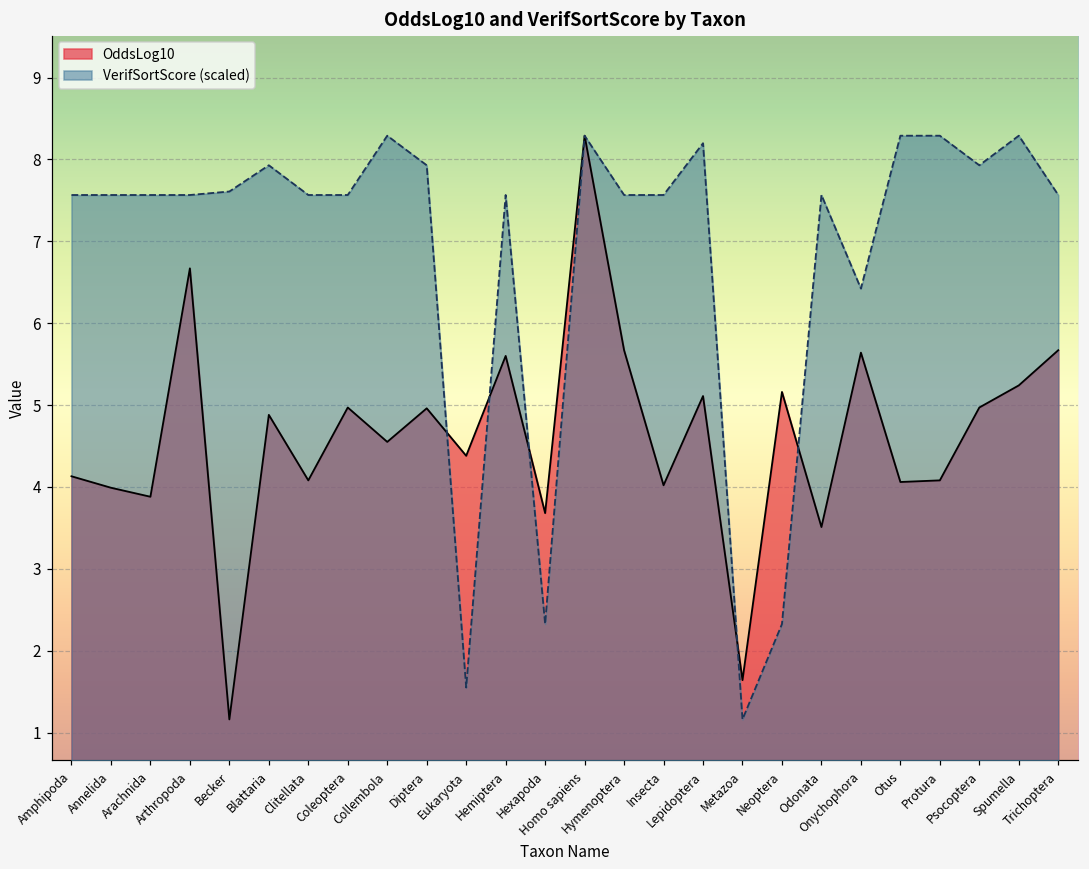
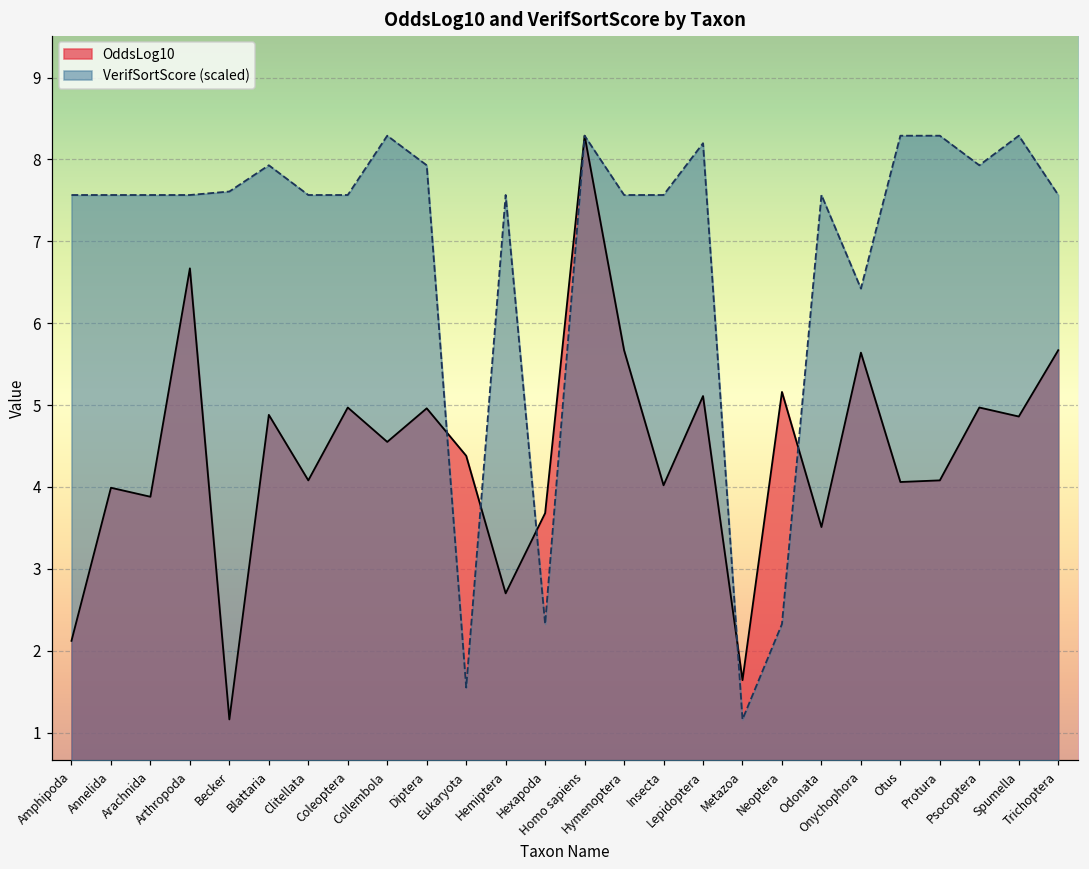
  {
    "OddsLog10": {
-     "Amphipoda": 4.1,
+     "Amphipoda": 2.1,
      "Annelida": 4.0,
      "Arachnida": 3.9,
      "Arthropoda": 6.7,
      "Becker": 1.2,
      "Blattaria": 4.9,
      "Clitellata": 4.1,
      "Coleoptera": 5.0,
      "Collembola": 4.6,
      "Diptera": 5.0,
      "Eukaryota": 4.4,
-     "Hemiptera": 5.6,
+     "Hemiptera": 2.7,
      "Hexapoda": 3.7,
      "Hymenoptera": 5.7,
      "Insecta": 4.0,
      "Lepidoptera": 5.1,
      "Metazoa": 1.6,
      "Neoptera": 5.2,
      "Odonata": 3.5,
      "Onychophora": 5.6,
      "Otus": 4.1,
      "Protura": 4.1,
      "Psocoptera": 5.0,
-     "Spumella": 5.2,
+     "Spumella": 4.9,
      "Trichoptera": 5.7
    },
    "VerifSortScore (scaled)": {
      "Amphipoda": 7.6,
      "Annelida": 7.6,
      "Arachnida": 7.6,
      "Arthropoda": 7.6,
      "Becker": 7.6,
      "Blattaria": 7.9,
      "Clitellata": 7.6,
      "Coleoptera": 7.6,
      "Collembola": 8.3,
      "Diptera": 7.9,
      "Eukaryota": 1.5,
      "Hemiptera": 7.6,
      "Hexapoda": 2.3,
      "Hymenoptera": 7.6,
      "Insecta": 7.6,
      "Lepidoptera": 8.2,
      "Metazoa": 1.2,
      "Neoptera": 2.3,
      "Odonata": 7.6,
      "Onychophora": 6.4,
      "Otus": 8.3,
      "Protura": 8.3,
      "Psocoptera": 7.9,
      "Spumella": 8.3,
      "Trichoptera": 7.6
    }
  }
